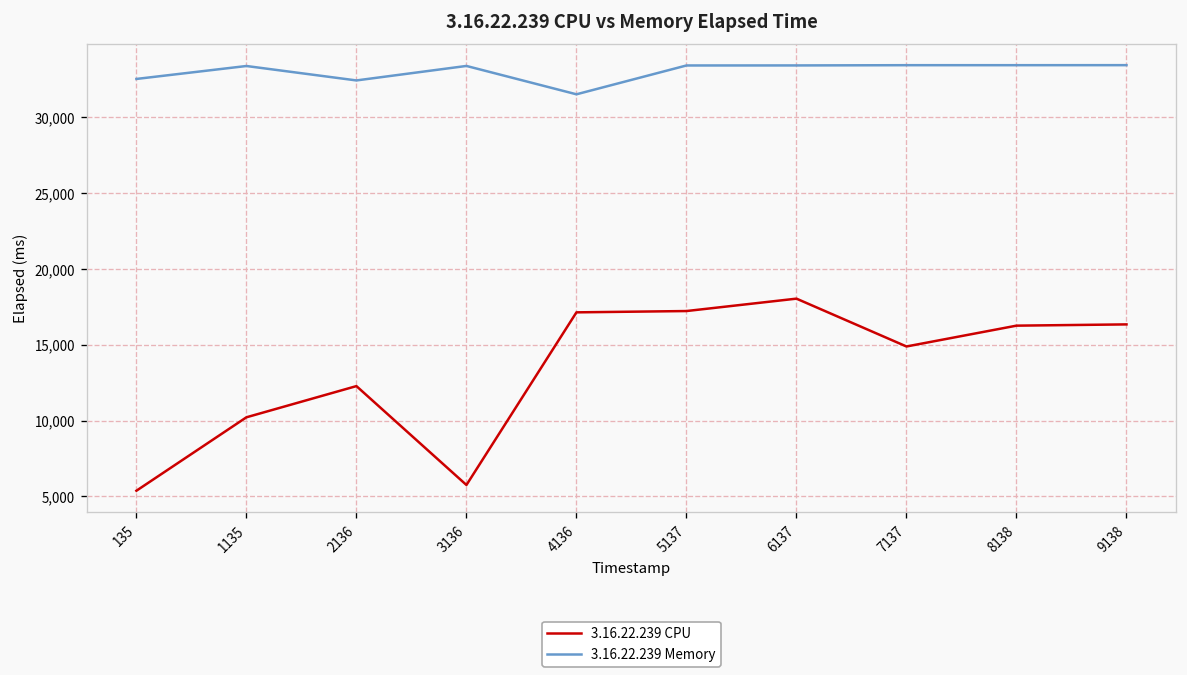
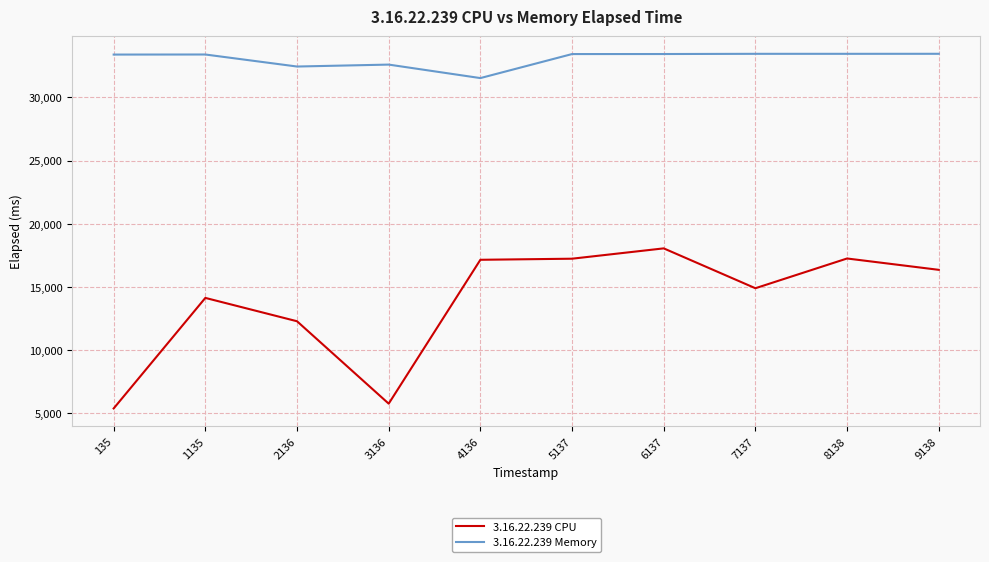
  {
    "3.16.22.239 CPU": {
      "135": "5,400",
-     "1135": "10,200",
+     "1135": "14,100",
      "2136": "12,300",
      "3136": "5,800",
      "4136": "17,100",
      "5137": "17,200",
      "6137": "18,000",
      "7137": "14,900",
-     "8138": "16,300",
+     "8138": "17,200",
      "9138": "16,300"
    },
    "3.16.22.239 Memory": {
-     "135": "32,500",
+     "135": "33,400",
      "1135": "33,400",
      "2136": "32,400",
-     "3136": "33,400",
+     "3136": "32,600",
      "4136": "31,500",
      "5137": "33,400",
      "6137": "33,400",
      "7137": "33,500",
      "8138": "33,500",
      "9138": "33,500"
    }
  }
